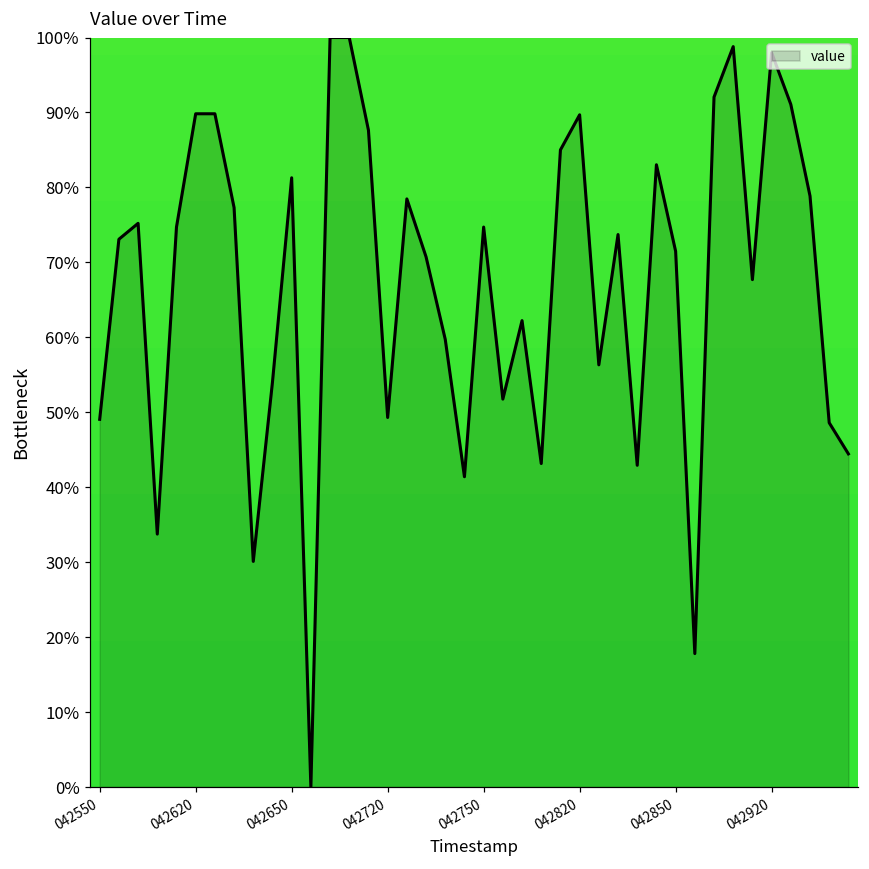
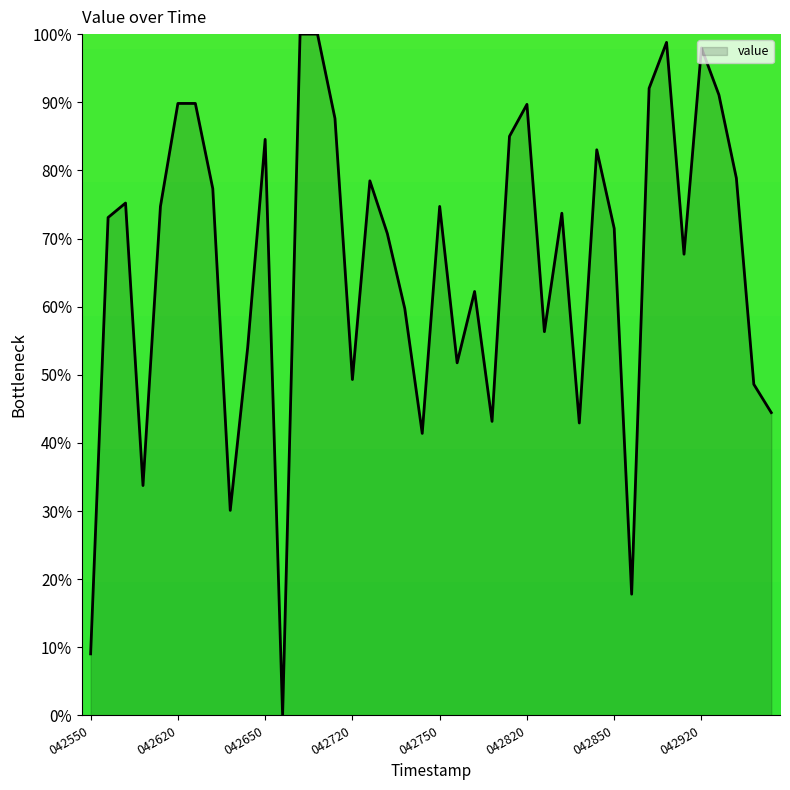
  {
-   "042550": "49%",
+   "042550": "9%",
    "042620": "90%",
-   "042650": "81%",
+   "042650": "85%",
    "042720": "49%",
    "042750": "75%",
    "042820": "90%",
    "042850": "71%"
  }
